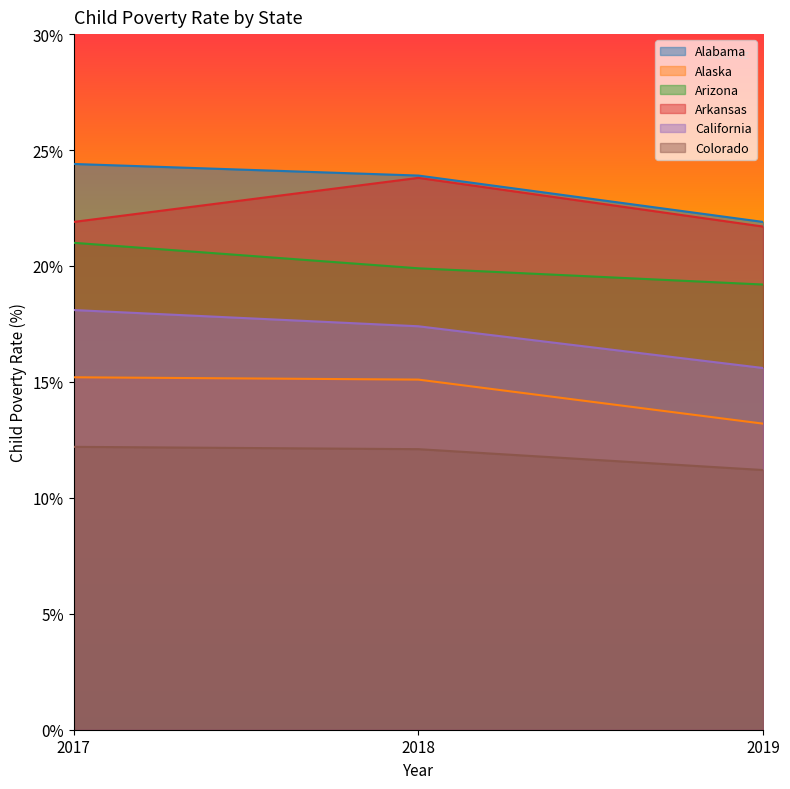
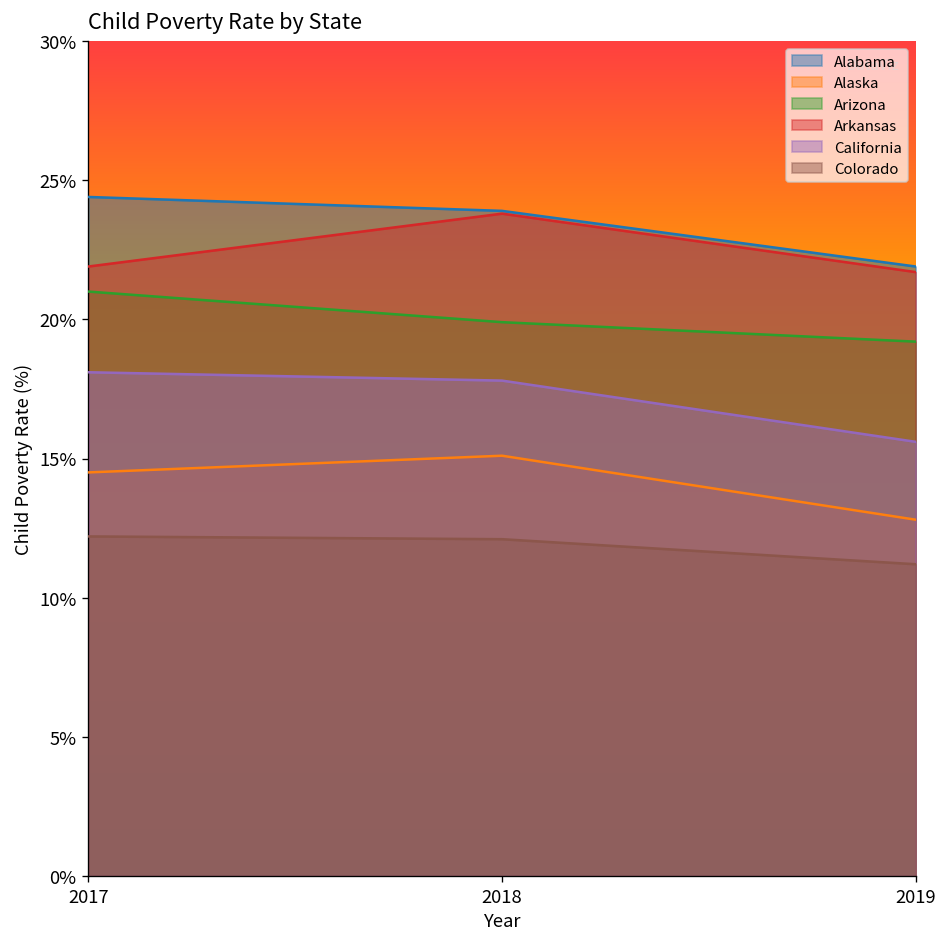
  {
    "Alabama": {
      "2017": "24.4%",
      "2019": "21.9%"
    },
    "Alaska": {
-     "2017": "15.2%",
+     "2017": "14.5%",
      "2018": "15.1%",
-     "2019": "13.2%"
+     "2019": "12.8%"
    },
    "Arizona": {
      "2017": "21.0%",
      "2018": "19.9%",
      "2019": "19.2%"
    },
    "Arkansas": {
      "2017": "21.9%",
      "2019": "21.7%"
    },
    "California": {
      "2017": "18.1%",
-     "2018": "17.4%",
+     "2018": "17.8%",
      "2019": "15.6%"
    },
    "Colorado": {
      "2017": "12.2%",
      "2018": "12.1%",
      "2019": "11.2%"
    }
  }
